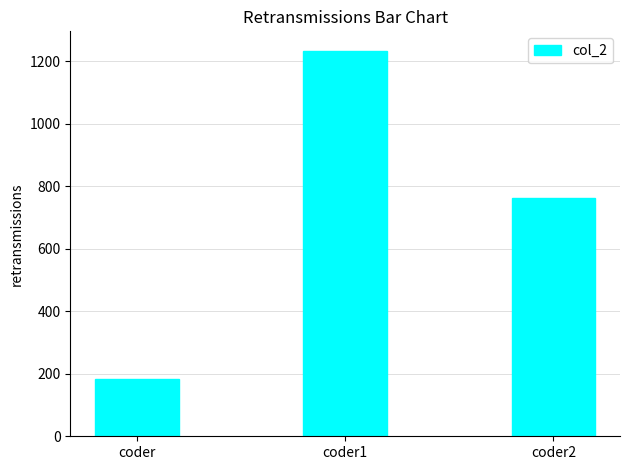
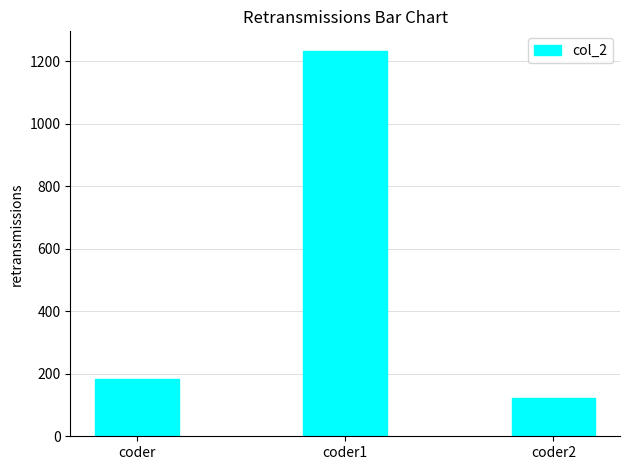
  {
    "coder": 180,
    "coder1": 1230,
-   "coder2": 760
+   "coder2": 120
  }
